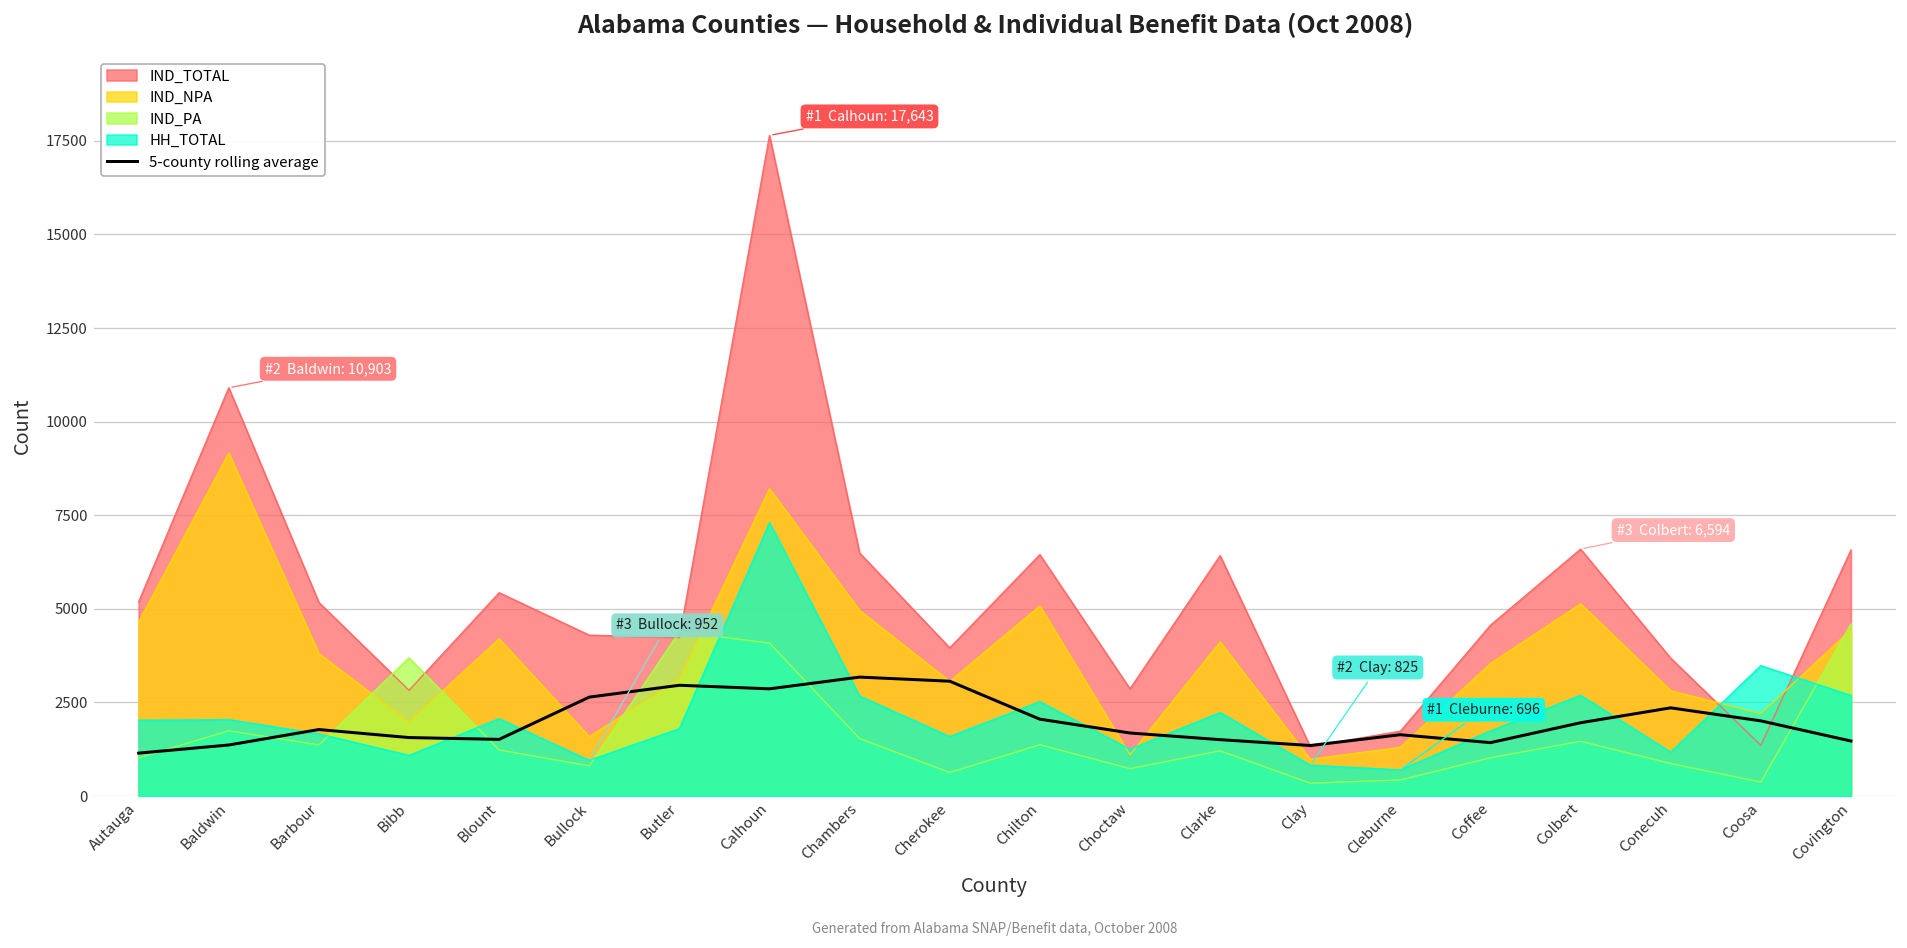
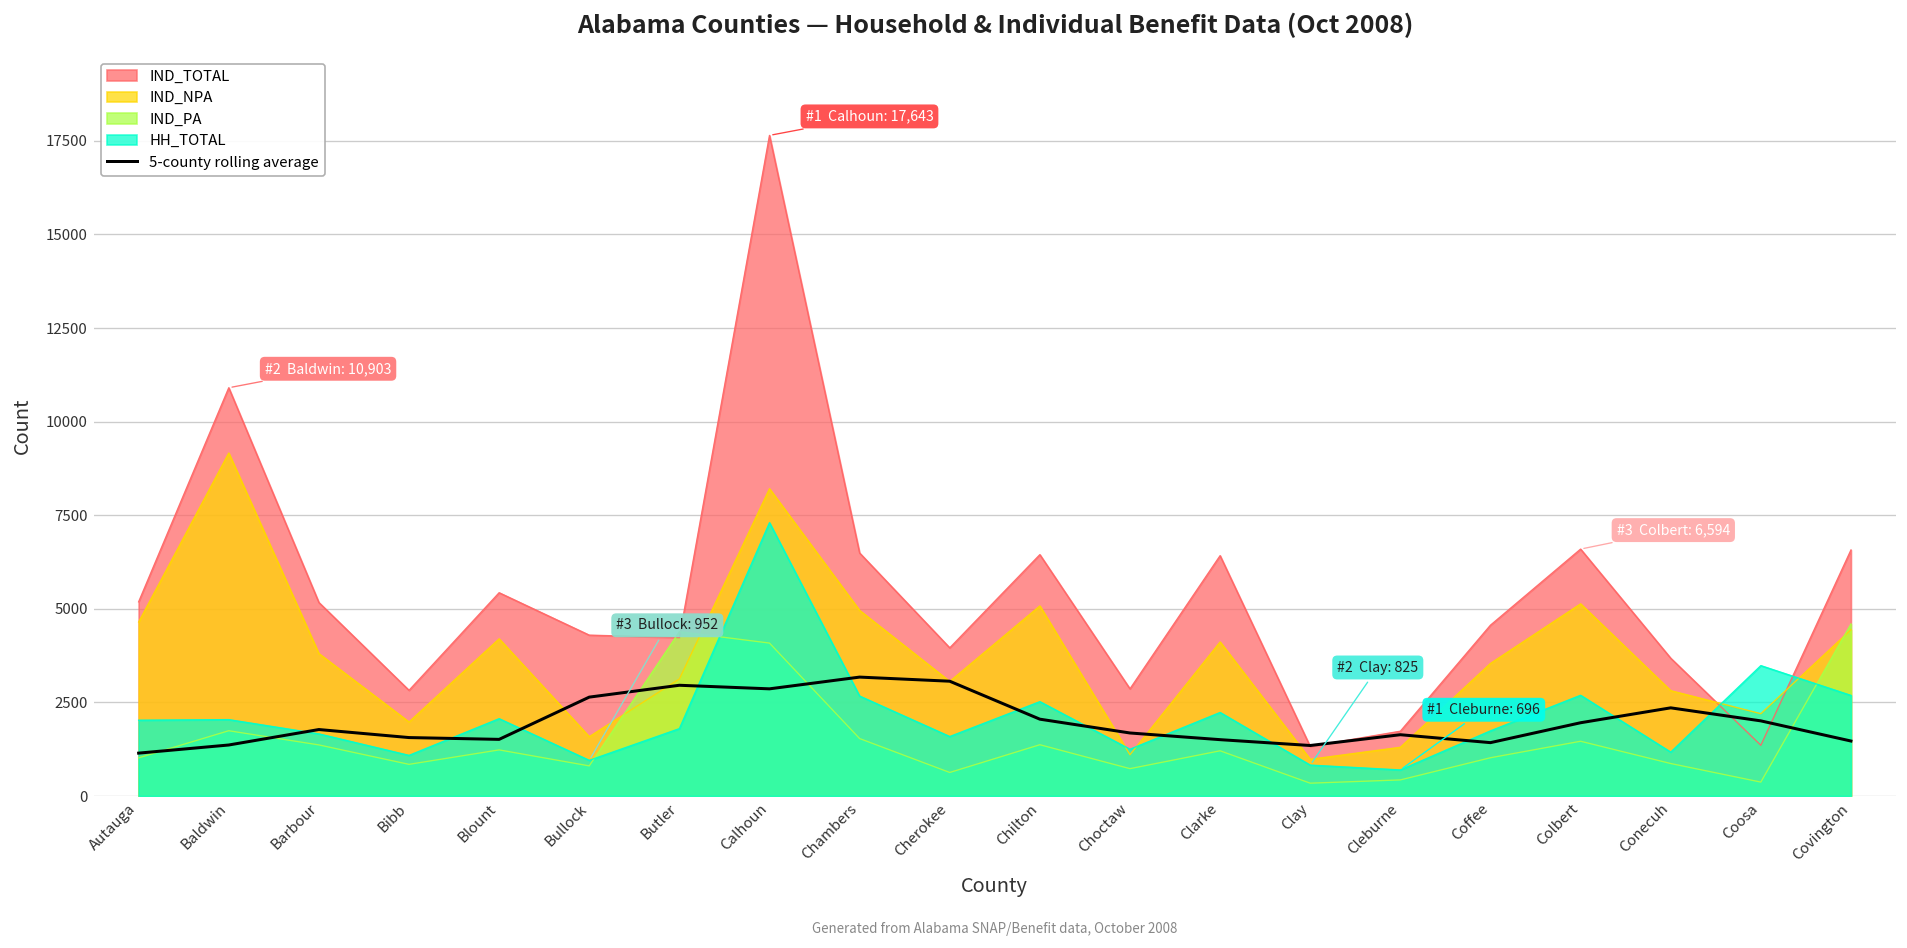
  {
    "IND_TOTAL": {
      "Autauga": 5200,
      "Barbour": 5200,
      "Bibb": 2800,
      "Blount": 5400,
      "Bullock": 4300,
      "Chambers": 6500,
      "Cherokee": 4000,
      "Chilton": 6400,
      "Choctaw": 2900,
      "Clarke": 6400,
      "Coffee": 4600,
      "Conecuh": 3700,
      "Coosa": 1400,
      "Covington": 6600
    },
    "IND_NPA": {
      "Autauga": 4600,
      "Baldwin": 9200,
      "Barbour": 3800,
      "Bibb": 2000,
      "Blount": 4200,
      "Bullock": 1600,
      "Calhoun": 8200,
      "Chambers": 5000,
      "Chilton": 5100,
      "Choctaw": 1100,
      "Clarke": 4100,
      "Clay": 1000,
      "Coffee": 3500,
      "Colbert": 5100,
      "Conecuh": 2800,
      "Coosa": 2200,
      "Covington": 4400
    },
    "IND_PA": {
      "Autauga": 1000,
      "Baldwin": 1700,
      "Barbour": 1400,
-     "Bibb": 3700,
+     "Bibb": 800,
      "Blount": 1200,
      "Bullock": 800,
      "Calhoun": 4100,
      "Chambers": 1500,
      "Cherokee": 600,
      "Chilton": 1400,
      "Choctaw": 700,
      "Clarke": 1200,
      "Clay": 300,
      "Cleburne": 400,
      "Colbert": 1500,
      "Conecuh": 900,
      "Coosa": 400,
      "Covington": 4600
    },
    "HH_TOTAL": {
      "Autauga": 2000,
      "Baldwin": 2000,
      "Barbour": 1700,
      "Bibb": 1100,
      "Blount": 2100,
      "Bullock": 1000,
      "Calhoun": 7300,
      "Chambers": 2700,
      "Cherokee": 1600,
      "Chilton": 2500,
      "Choctaw": 1200,
      "Clarke": 2200,
      "Clay": 800,
      "Cleburne": 700,
      "Colbert": 2700,
      "Conecuh": 1200,
      "Coosa": 3500,
      "Covington": 2700
    },
    "5-county rolling average": {
      "Autauga": 1100,
      "Baldwin": 1400,
      "Barbour": 1800,
      "Bibb": 1600,
      "Blount": 1500,
      "Bullock": 2600,
      "Calhoun": 2900,
      "Chambers": 3200,
      "Chilton": 2100,
      "Choctaw": 1700,
      "Clarke": 1500,
      "Colbert": 2000,
      "Conecuh": 2400,
      "Coosa": 2000,
      "Covington": 1500
    }
  }
